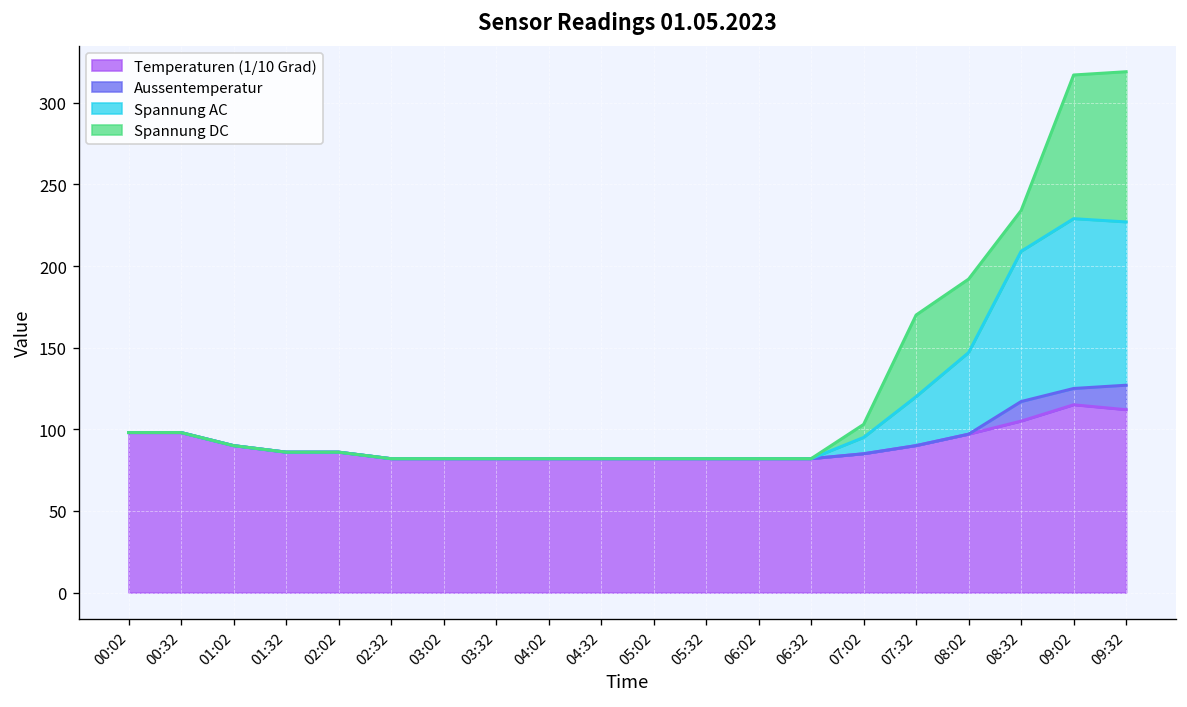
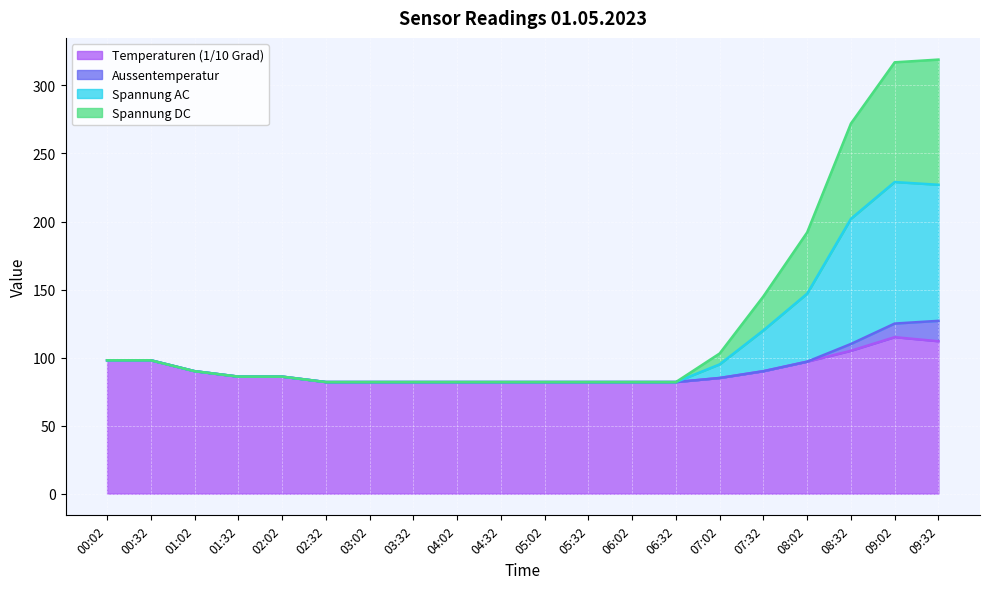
  {
    "Temperaturen (1/10 Grad)": {
      "08:32": 105,
      "09:02": 115,
      "09:32": 112
    },
    "Aussentemperatur": {
-     "08:32": 12,
+     "08:32": 5,
      "09:02": 10,
      "09:32": 15
    },
    "Spannung AC": {
      "07:02": 10,
      "07:32": 30,
      "08:02": 50,
      "08:32": 92,
      "09:02": 104,
      "09:32": 100
    },
    "Spannung DC": {
      "07:02": 8,
-     "07:32": 50,
+     "07:32": 25,
      "08:02": 45,
-     "08:32": 25,
+     "08:32": 70,
      "09:02": 88,
      "09:32": 92
    }
  }
